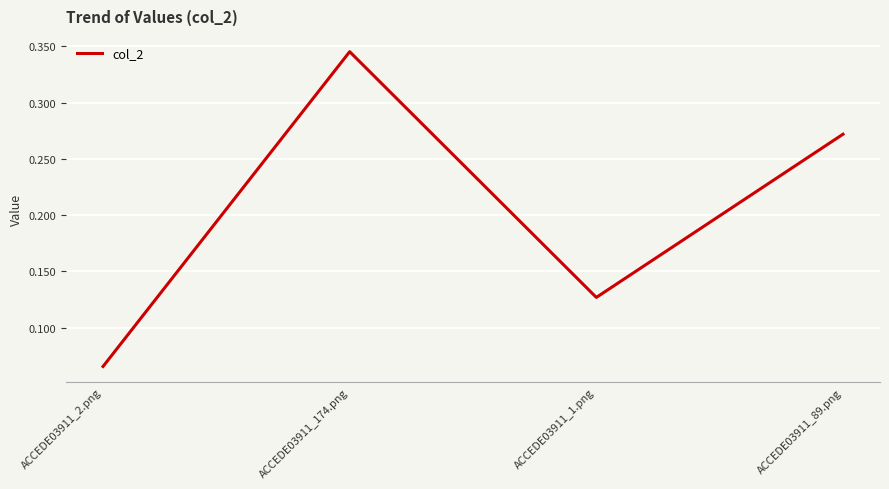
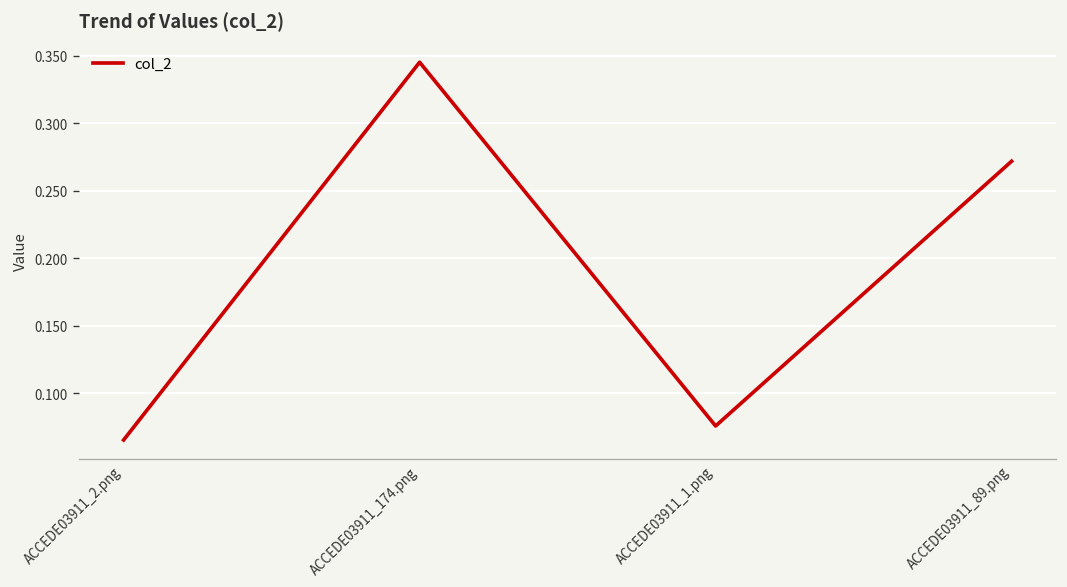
  {
    "ACCEDE03911_2.png": 0.066,
    "ACCEDE03911_174.png": 0.345,
-   "ACCEDE03911_1.png": 0.127,
+   "ACCEDE03911_1.png": 0.076,
    "ACCEDE03911_89.png": 0.272
  }
